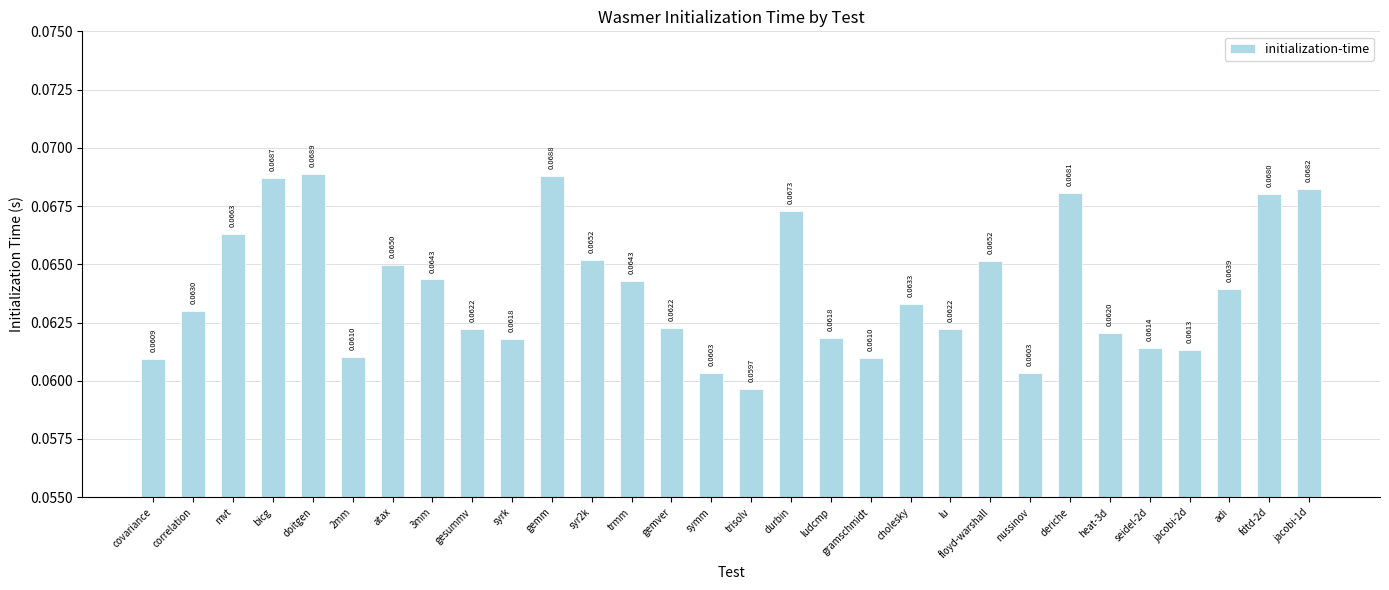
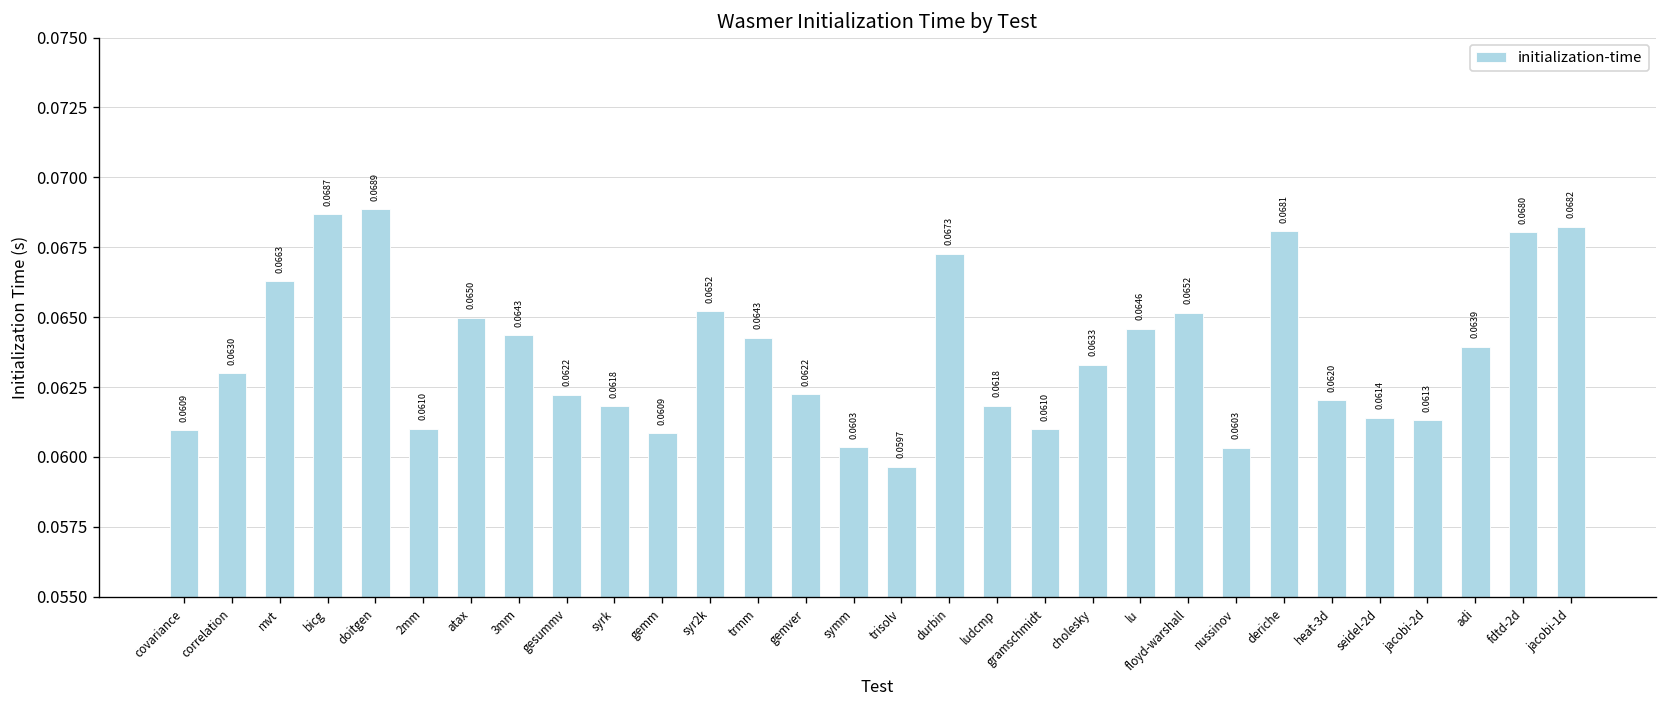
  {
    "covariance": 0.0609,
    "correlation": 0.0630,
    "mvt": 0.0663,
    "bicg": 0.0687,
    "doitgen": 0.0689,
    "2mm": 0.0610,
    "atax": 0.0650,
    "3mm": 0.0643,
    "gesummv": 0.0622,
    "syrk": 0.0618,
-   "gemm": 0.0688,
+   "gemm": 0.0609,
    "syr2k": 0.0652,
    "trmm": 0.0643,
    "gemver": 0.0622,
    "symm": 0.0603,
    "trisolv": 0.0597,
    "durbin": 0.0673,
    "ludcmp": 0.0618,
    "gramschmidt": 0.0610,
    "cholesky": 0.0633,
-   "lu": 0.0622,
+   "lu": 0.0646,
    "floyd-warshall": 0.0652,
    "nussinov": 0.0603,
    "deriche": 0.0681,
    "heat-3d": 0.0620,
    "seidel-2d": 0.0614,
    "jacobi-2d": 0.0613,
    "adi": 0.0639,
    "fdtd-2d": 0.0680,
    "jacobi-1d": 0.0682
  }
